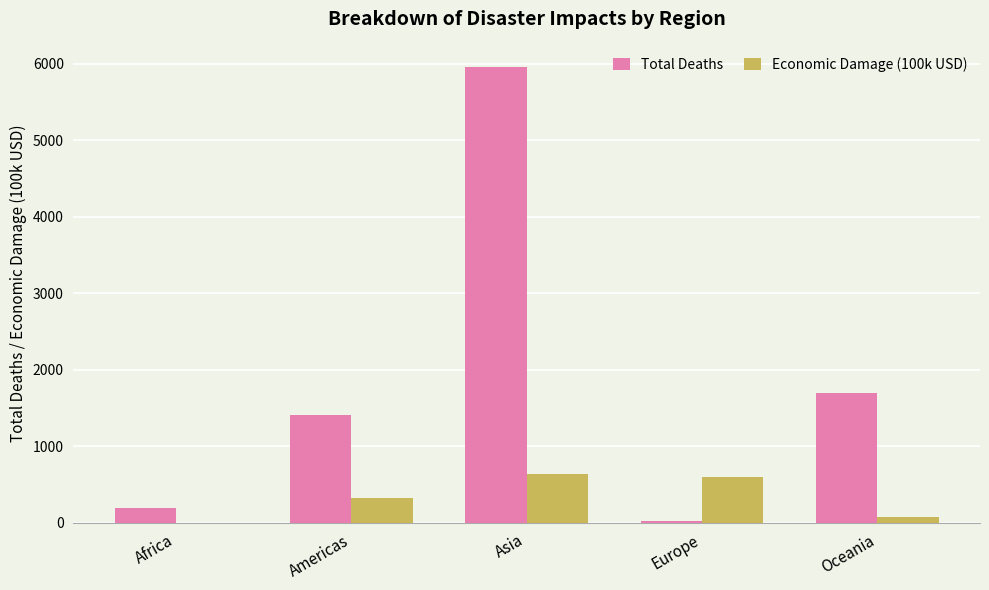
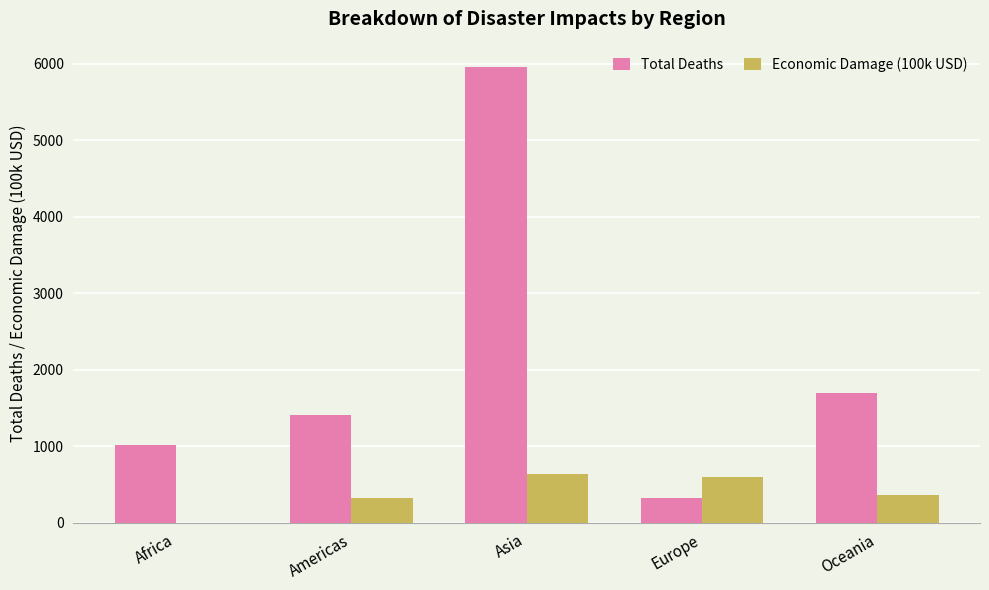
  {
    "Total Deaths": {
-     "Africa": 200,
+     "Africa": 1000,
      "Americas": 1400,
      "Asia": 6000,
-     "Europe": 0,
+     "Europe": 300,
      "Oceania": 1700
    },
    "Economic Damage (100k USD)": {
      "Americas": 300,
      "Asia": 600,
      "Europe": 600,
-     "Oceania": 100
+     "Oceania": 400
    }
  }
